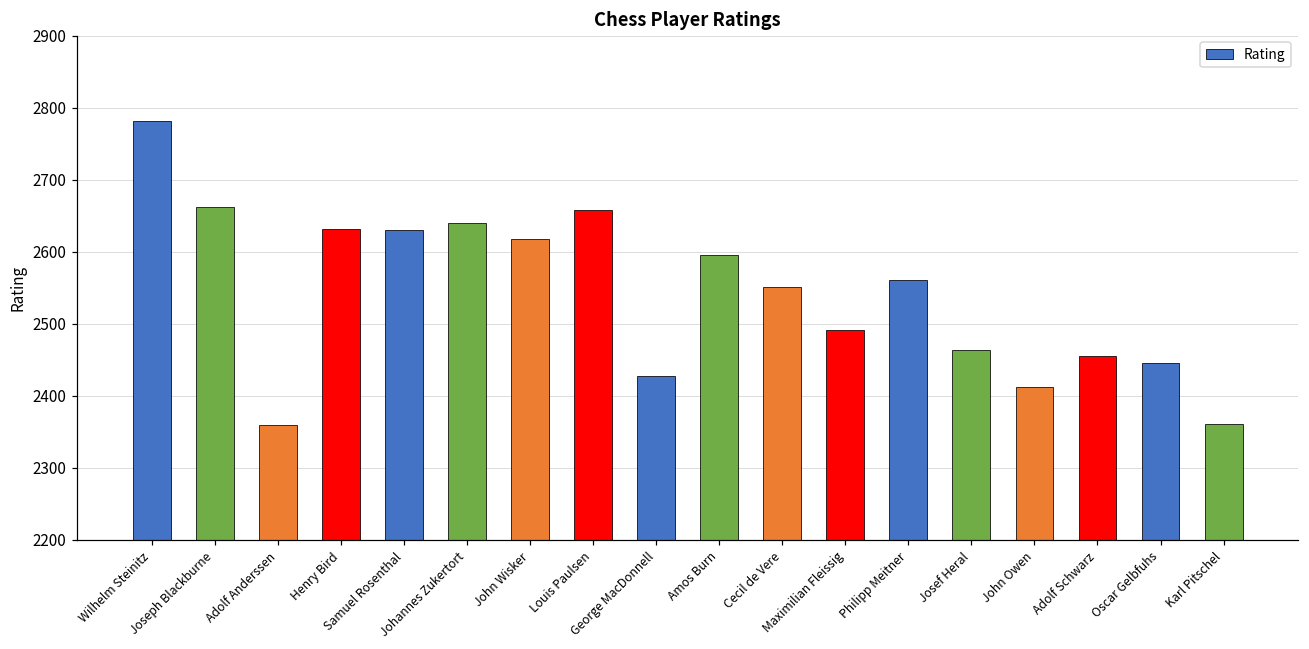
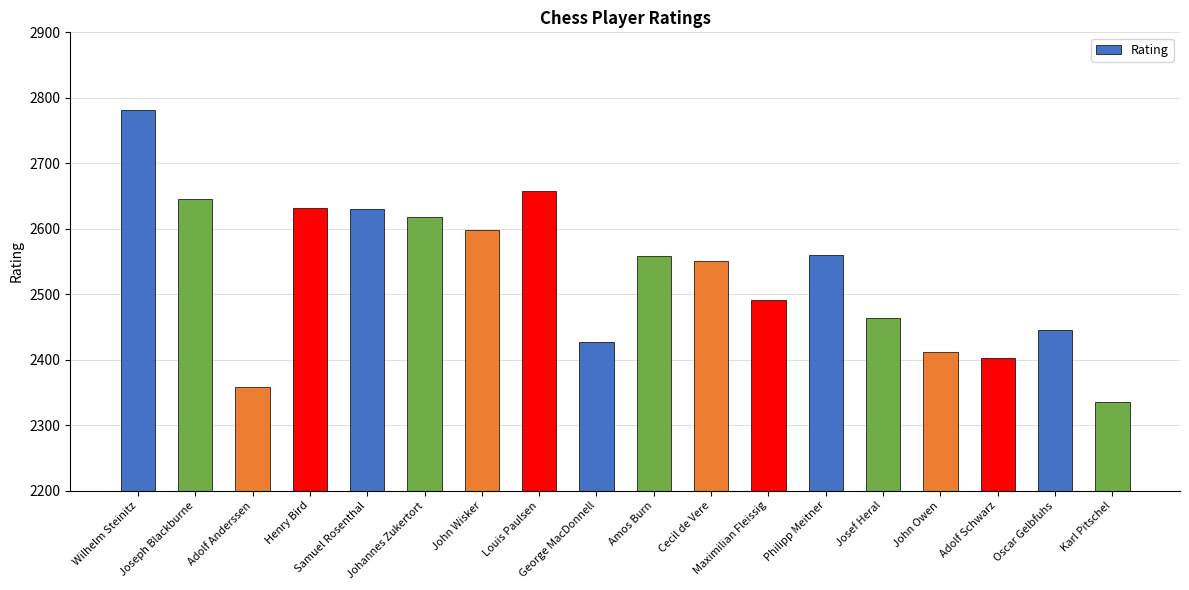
  {
    "Wilhelm Steinitz": 2780,
-   "Joseph Blackburne": 2660,
+   "Joseph Blackburne": 2650,
    "Adolf Anderssen": 2360,
    "Henry Bird": 2630,
    "Samuel Rosenthal": 2630,
-   "Johannes Zukertort": 2640,
-   "John Wisker": 2620,
+   "Johannes Zukertort": 2620,
+   "John Wisker": 2600,
    "Louis Paulsen": 2660,
    "George MacDonnell": 2430,
-   "Amos Burn": 2600,
+   "Amos Burn": 2560,
    "Cecil de Vere": 2550,
    "Maximilian Fleissig": 2490,
    "Philipp Meitner": 2560,
    "Josef Heral": 2460,
    "John Owen": 2410,
-   "Adolf Schwarz": 2460,
+   "Adolf Schwarz": 2400,
    "Oscar Gelbfuhs": 2450,
-   "Karl Pitschel": 2360
+   "Karl Pitschel": 2340
  }
